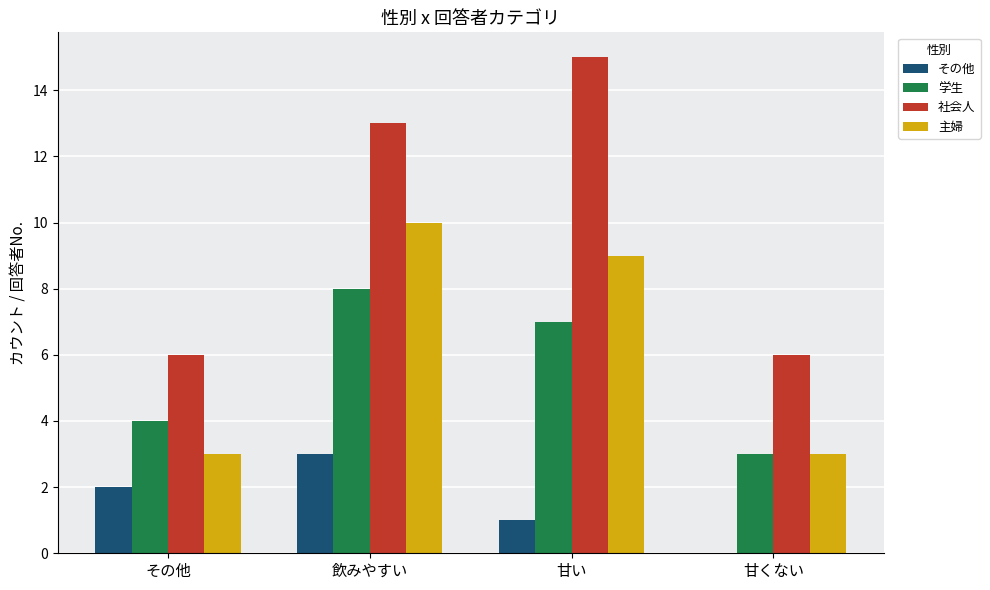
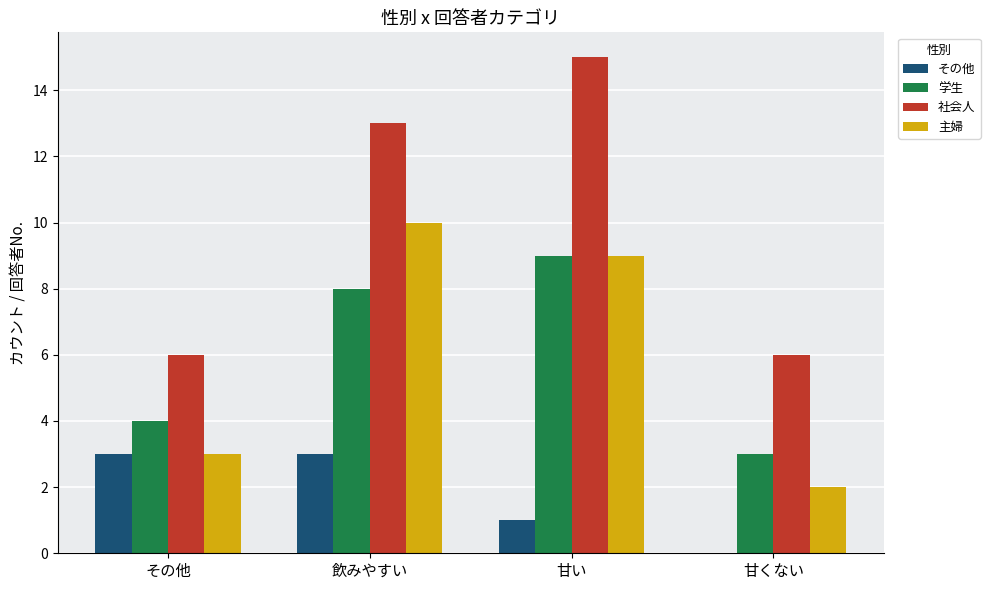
  {
    "その他": {
-     "その他": 2,
+     "その他": 3,
      "飲みやすい": 3,
      "甘い": 1,
      "甘くない": 0
    },
    "学生": {
      "その他": 4,
      "飲みやすい": 8,
-     "甘い": 7,
+     "甘い": 9,
      "甘くない": 3
    },
    "社会人": {
      "その他": 6,
      "飲みやすい": 13,
      "甘い": 15,
      "甘くない": 6
    },
    "主婦": {
      "その他": 3,
      "飲みやすい": 10,
      "甘い": 9,
-     "甘くない": 3
+     "甘くない": 2
    }
  }
